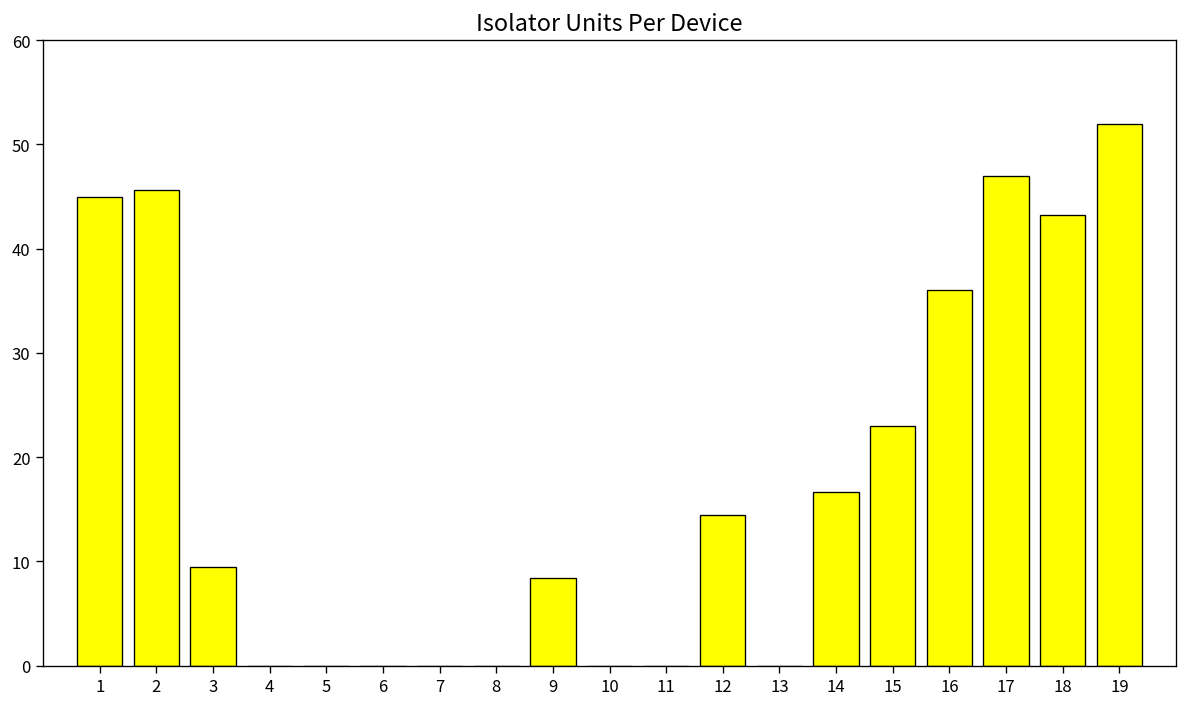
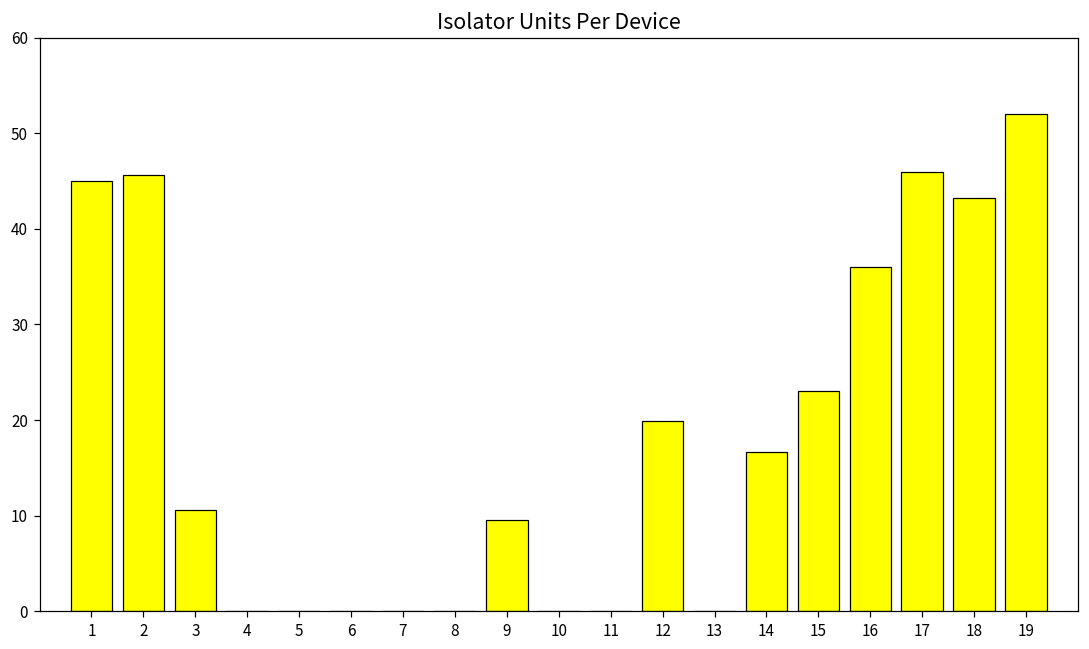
  {
    "1": 45,
    "2": 46,
-   "3": 10,
+   "3": 11,
    "4": 0,
    "5": 0,
    "6": 0,
    "7": 0,
    "8": 0,
-   "9": 8,
+   "9": 10,
    "10": 0,
    "11": 0,
-   "12": 15,
+   "12": 20,
    "13": 0,
    "14": 17,
    "15": 23,
    "16": 36,
-   "17": 47,
+   "17": 46,
    "18": 43,
    "19": 52
  }
